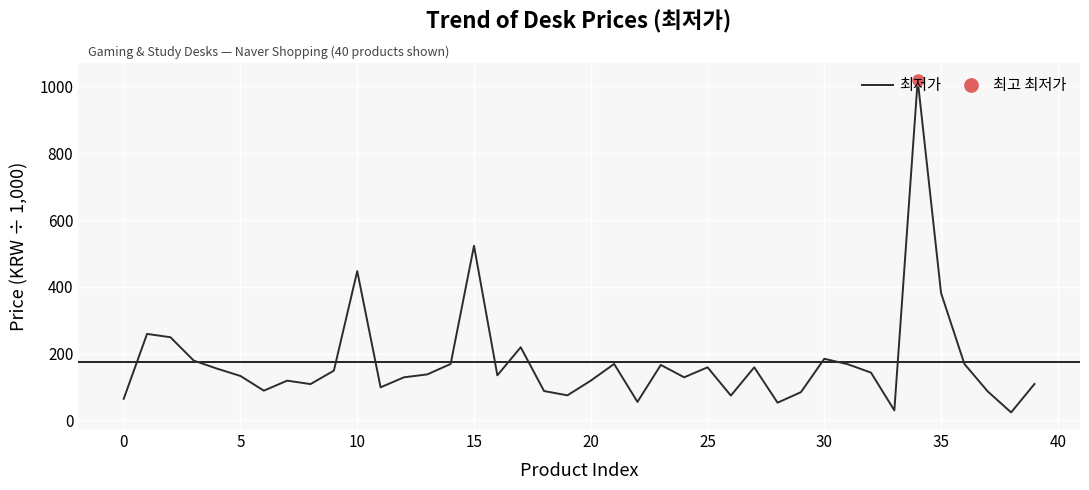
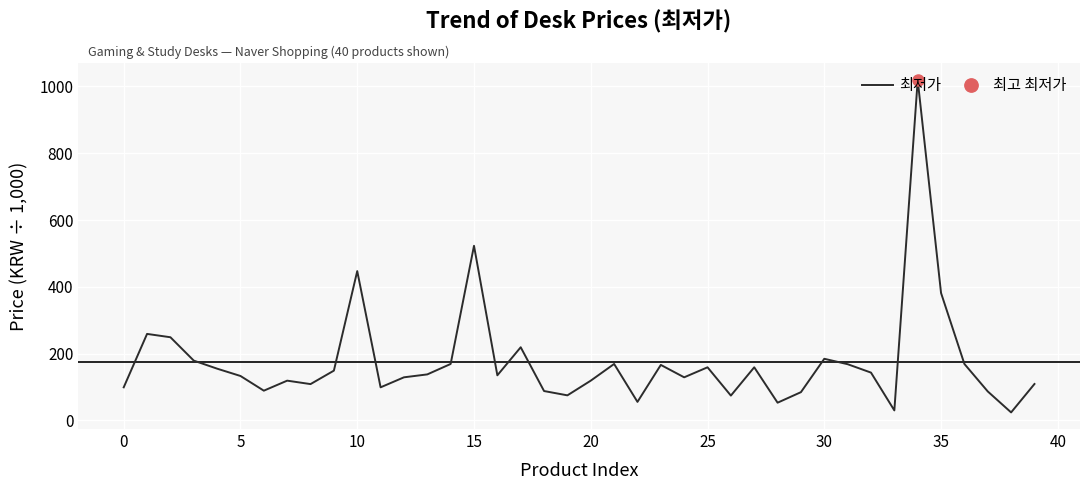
  {
    "최저가": {
-     "0": 60,
+     "0": 100,
      "5": 130,
      "10": 450,
      "15": 520,
      "20": 120,
      "25": 160,
      "30": 180,
      "35": 380
    }
  }
